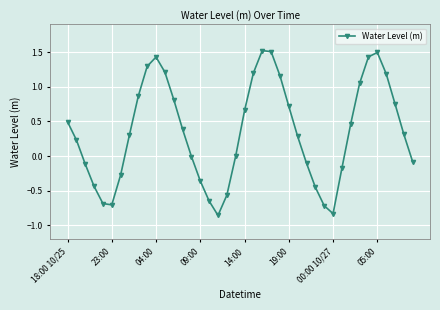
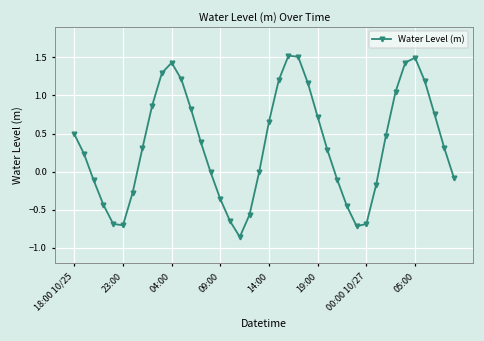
  {
    "18:00 10/25": 0.5,
    "14:00": 0.7,
-   "00:00 10/27": -0.8
+   "00:00 10/27": -0.7
  }
